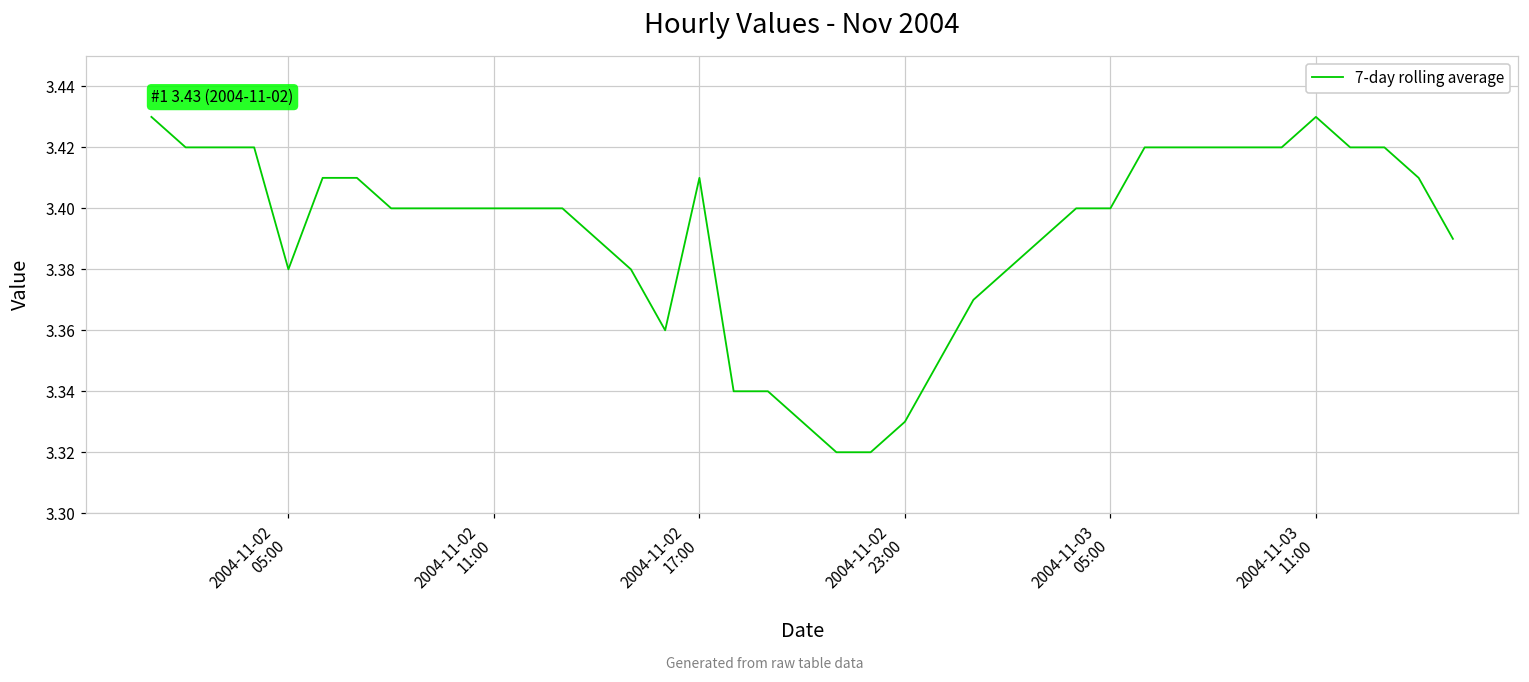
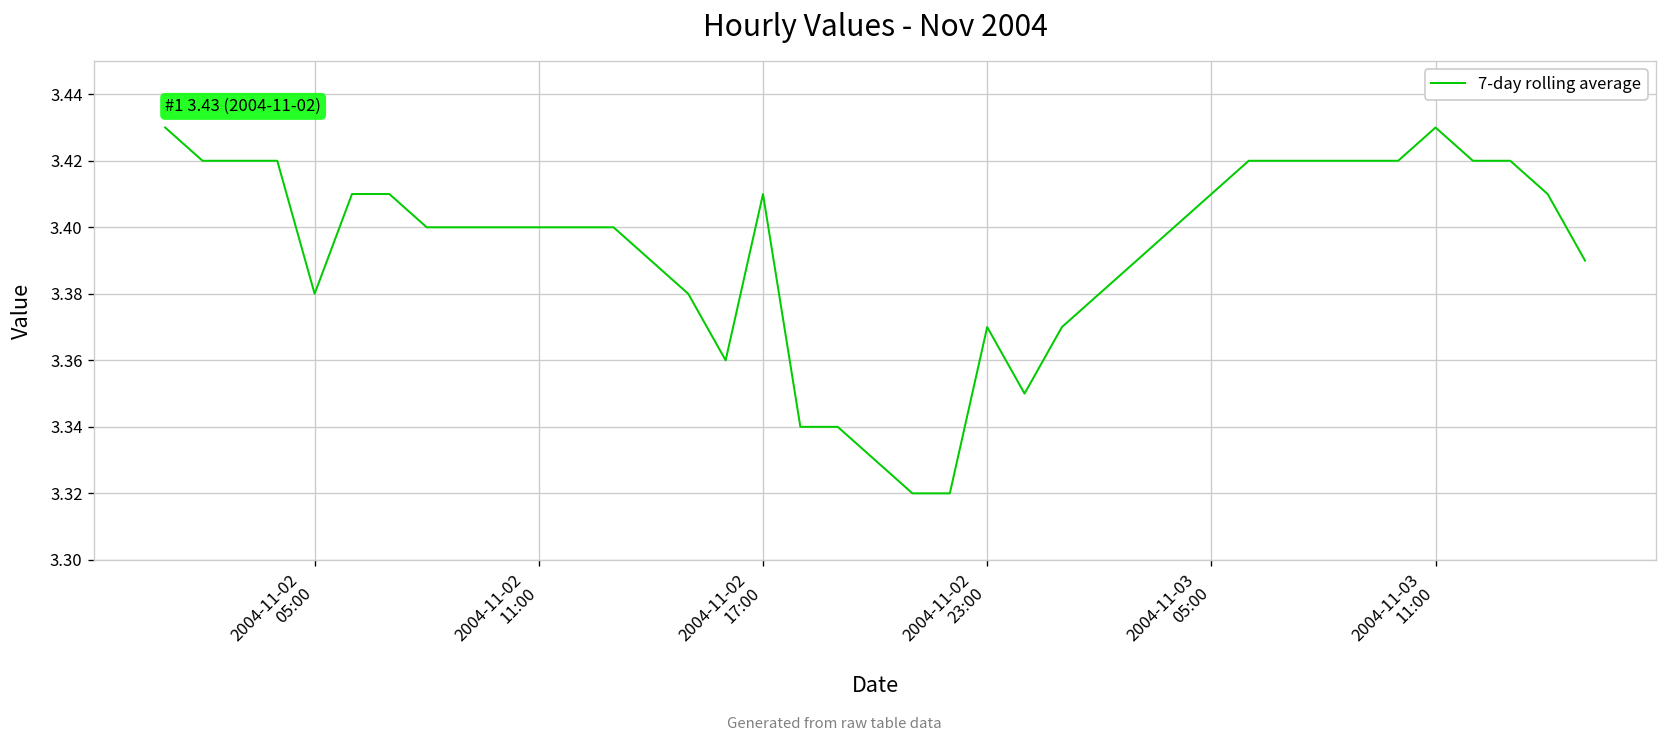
  {
    "2004-11-02 05:00": 3.38,
    "2004-11-02 11:00": 3.40,
    "2004-11-02 17:00": 3.41,
-   "2004-11-02 23:00": 3.33,
-   "2004-11-03 05:00": 3.40,
+   "2004-11-02 23:00": 3.37,
+   "2004-11-03 05:00": 3.41,
    "2004-11-03 11:00": 3.43
  }
